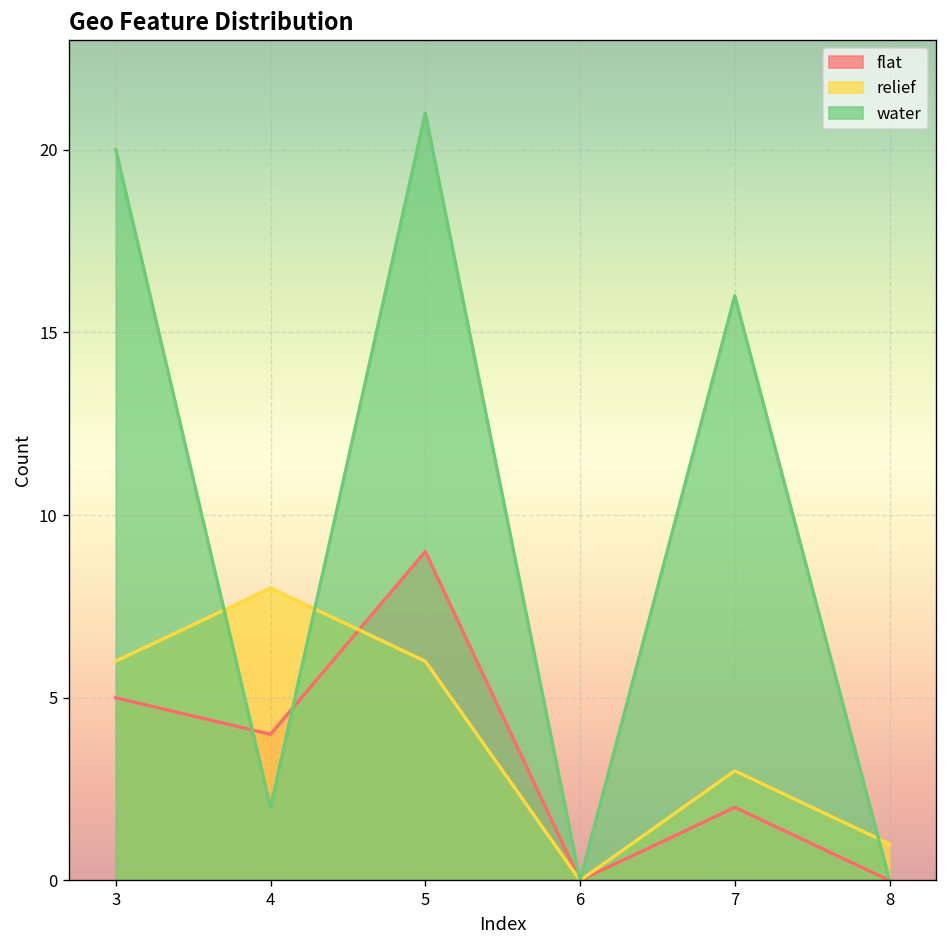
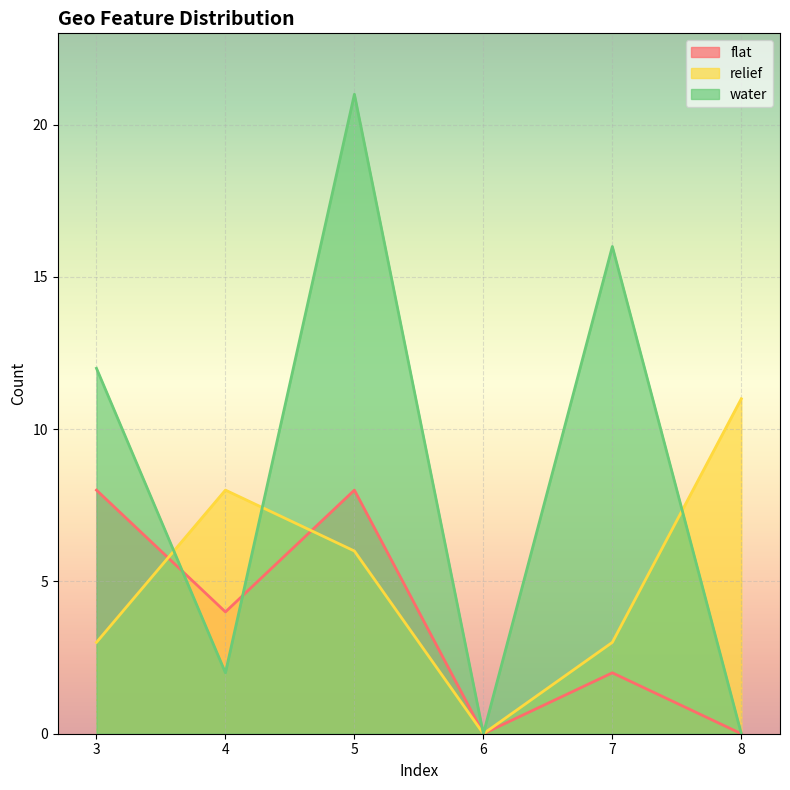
  {
    "flat": {
-     "3": 5,
+     "3": 8,
      "4": 4,
-     "5": 9,
+     "5": 8,
      "7": 2
    },
    "relief": {
-     "3": 6,
+     "3": 3,
      "4": 8,
      "5": 6,
      "7": 3,
-     "8": 1
+     "8": 11
    },
    "water": {
-     "3": 20,
+     "3": 12,
      "4": 2,
      "5": 21,
      "7": 16
    }
  }
